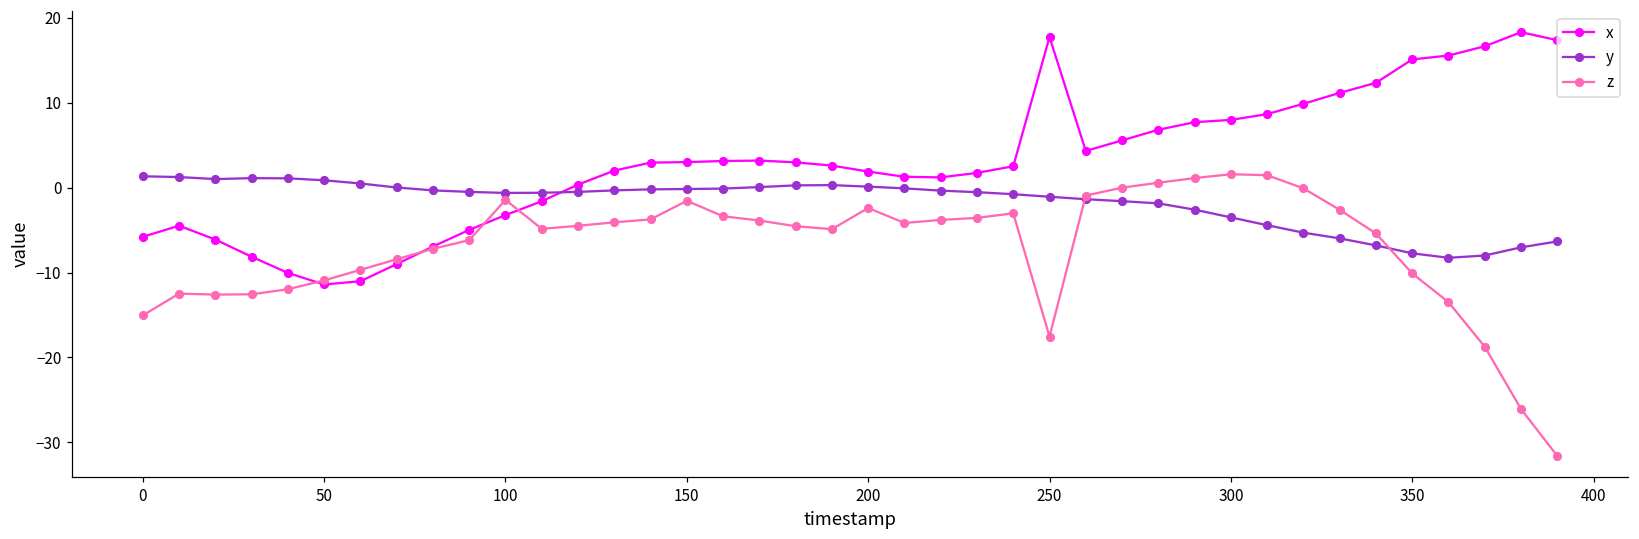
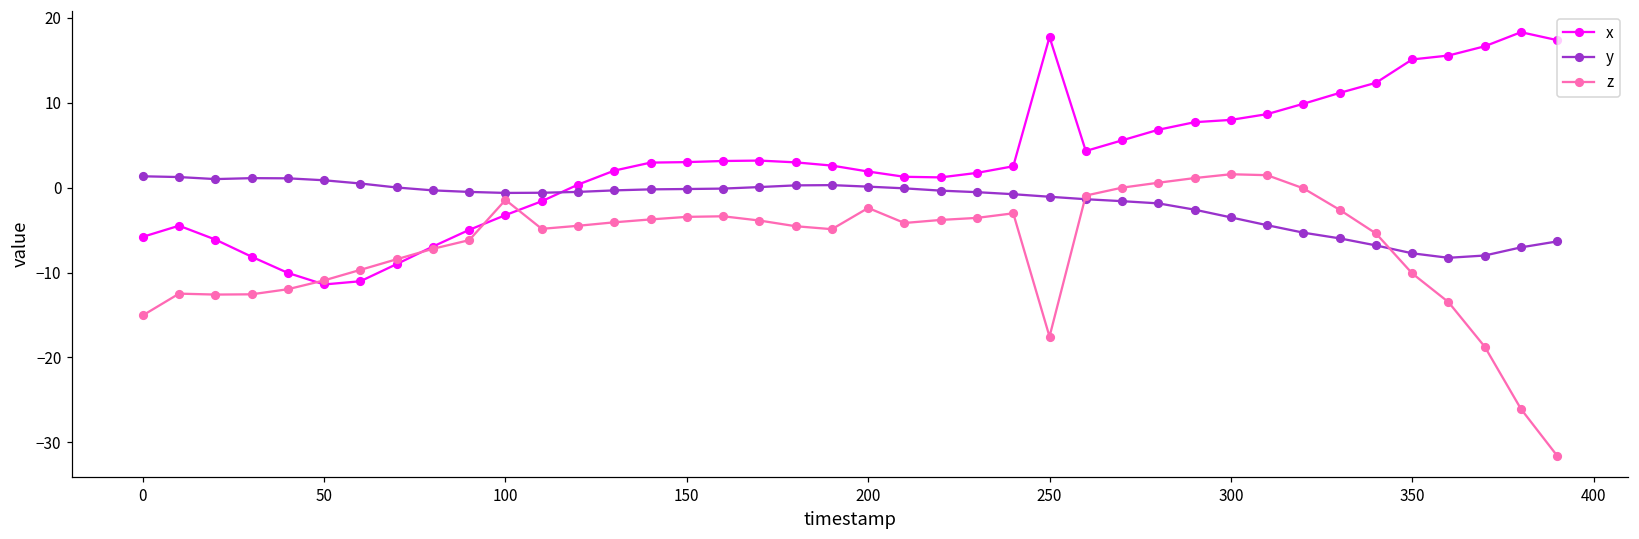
  {
    "x": {
      "0": -6,
      "50": -11,
      "100": -3,
      "150": 3,
      "200": 2,
      "250": 18,
      "300": 8,
      "350": 15
    },
    "y": {
      "0": 1,
      "50": 1,
      "100": -1,
      "150": 0,
      "200": 0,
      "250": -1,
      "300": -4,
      "350": -8
    },
    "z": {
      "0": -15,
      "50": -11,
      "100": -1,
-     "150": -2,
+     "150": -3,
      "200": -2,
      "250": -18,
      "300": 2,
      "350": -10
    }
  }
